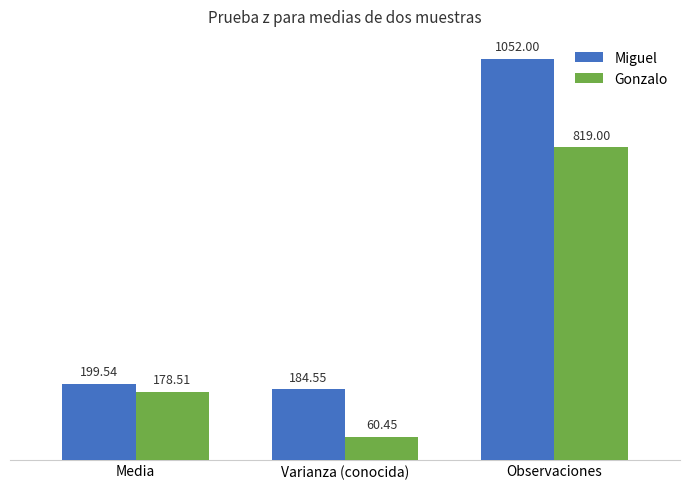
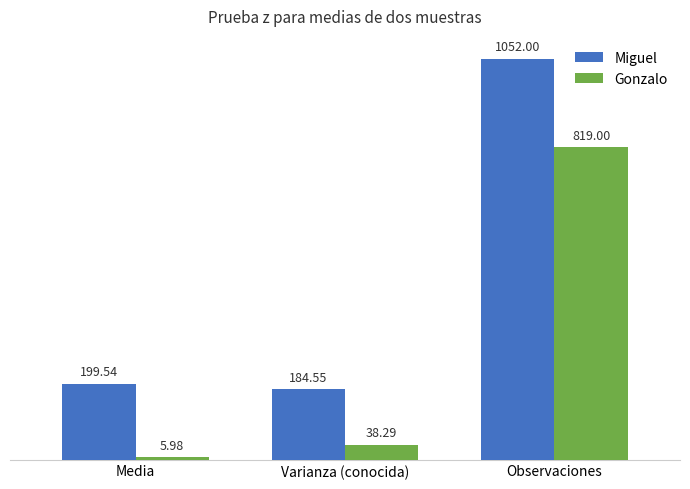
  {
    "Miguel": {
      "Media": 199.54,
      "Varianza (conocida)": 184.55,
      "Observaciones": 1052.00
    },
    "Gonzalo": {
-     "Media": 178.51,
-     "Varianza (conocida)": 60.45,
+     "Media": 5.98,
+     "Varianza (conocida)": 38.29,
      "Observaciones": 819.00
    }
  }
